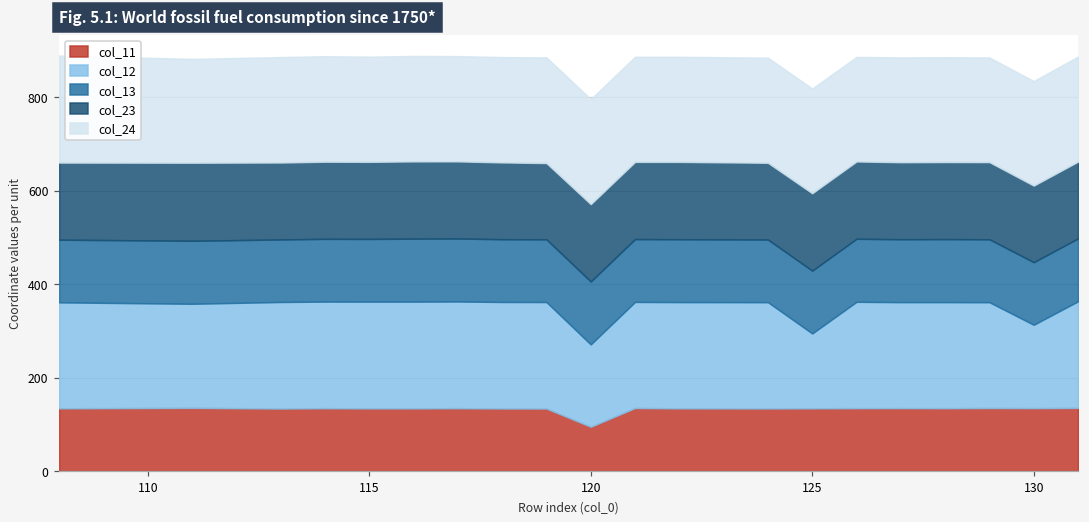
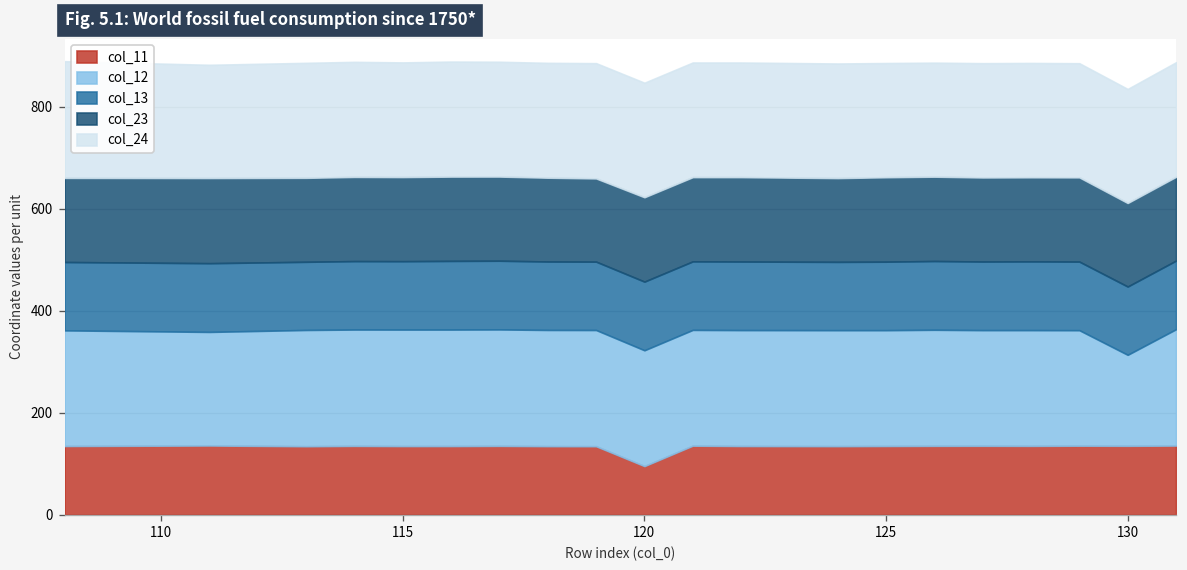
  {
    "col_11": {
      "115": 130,
      "120": 100,
      "125": 130,
      "130": 130
    },
    "col_12": {
      "115": 230,
-     "120": 180,
-     "125": 160,
+     "120": 230,
+     "125": 230,
      "130": 180
    },
    "col_24": {
      "115": 220,
      "120": 220,
      "125": 220,
      "130": 220
    }
  }
